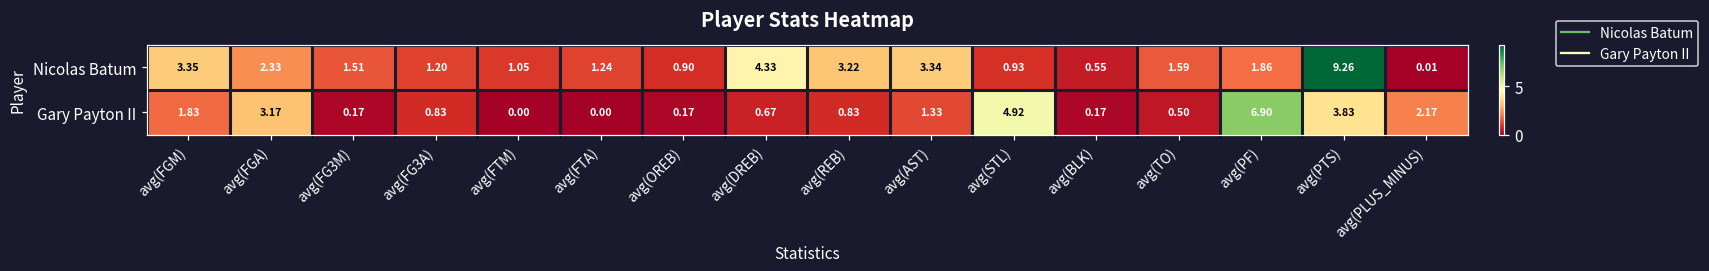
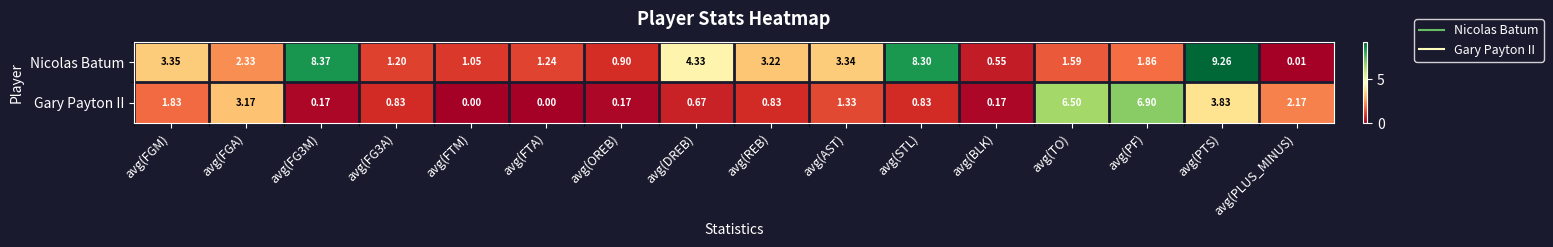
  {
    "Nicolas Batum": {
      "avg(FGM)": 3.35,
      "avg(FGA)": 2.33,
-     "avg(FG3M)": 1.51,
+     "avg(FG3M)": 8.37,
      "avg(FG3A)": 1.20,
      "avg(FTM)": 1.05,
      "avg(FTA)": 1.24,
      "avg(OREB)": 0.90,
      "avg(DREB)": 4.33,
      "avg(REB)": 3.22,
      "avg(AST)": 3.34,
-     "avg(STL)": 0.93,
+     "avg(STL)": 8.30,
      "avg(BLK)": 0.55,
      "avg(TO)": 1.59,
      "avg(PF)": 1.86,
      "avg(PTS)": 9.26,
      "avg(PLUS_MINUS)": 0.01
    },
    "Gary Payton II": {
      "avg(FGM)": 1.83,
      "avg(FGA)": 3.17,
      "avg(FG3M)": 0.17,
      "avg(FG3A)": 0.83,
      "avg(FTM)": 0.00,
      "avg(FTA)": 0.00,
      "avg(OREB)": 0.17,
      "avg(DREB)": 0.67,
      "avg(REB)": 0.83,
      "avg(AST)": 1.33,
-     "avg(STL)": 4.92,
+     "avg(STL)": 0.83,
      "avg(BLK)": 0.17,
-     "avg(TO)": 0.50,
+     "avg(TO)": 6.50,
      "avg(PF)": 6.90,
      "avg(PTS)": 3.83,
      "avg(PLUS_MINUS)": 2.17
    }
  }
